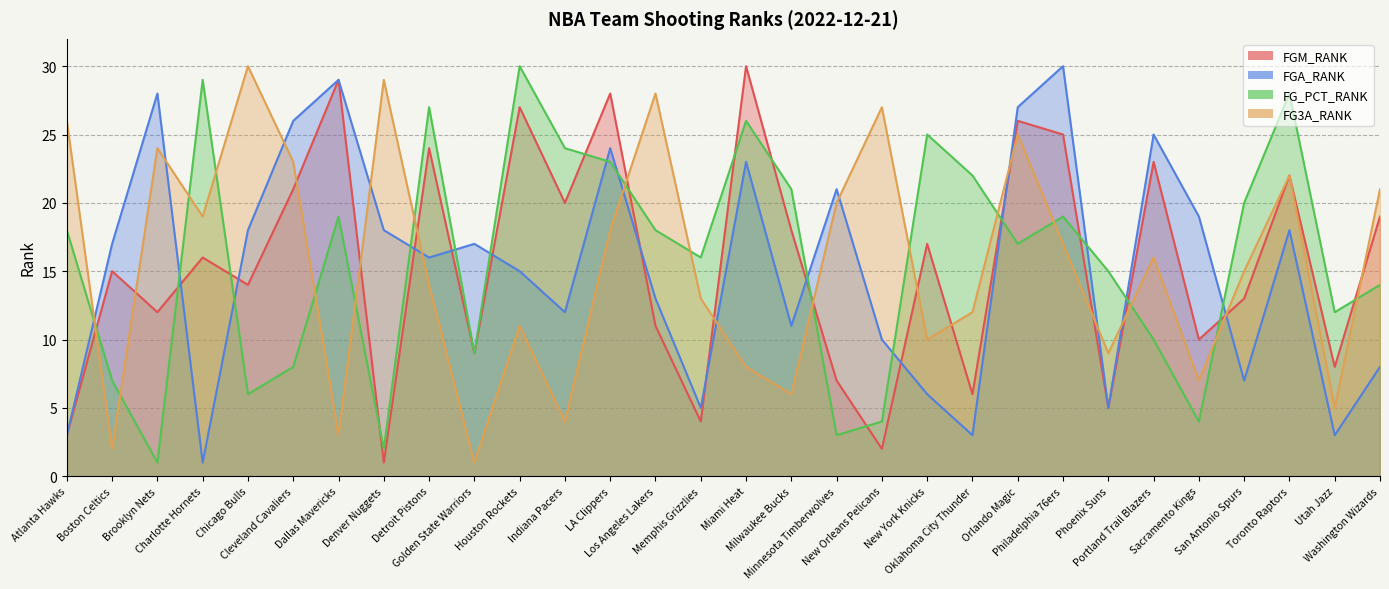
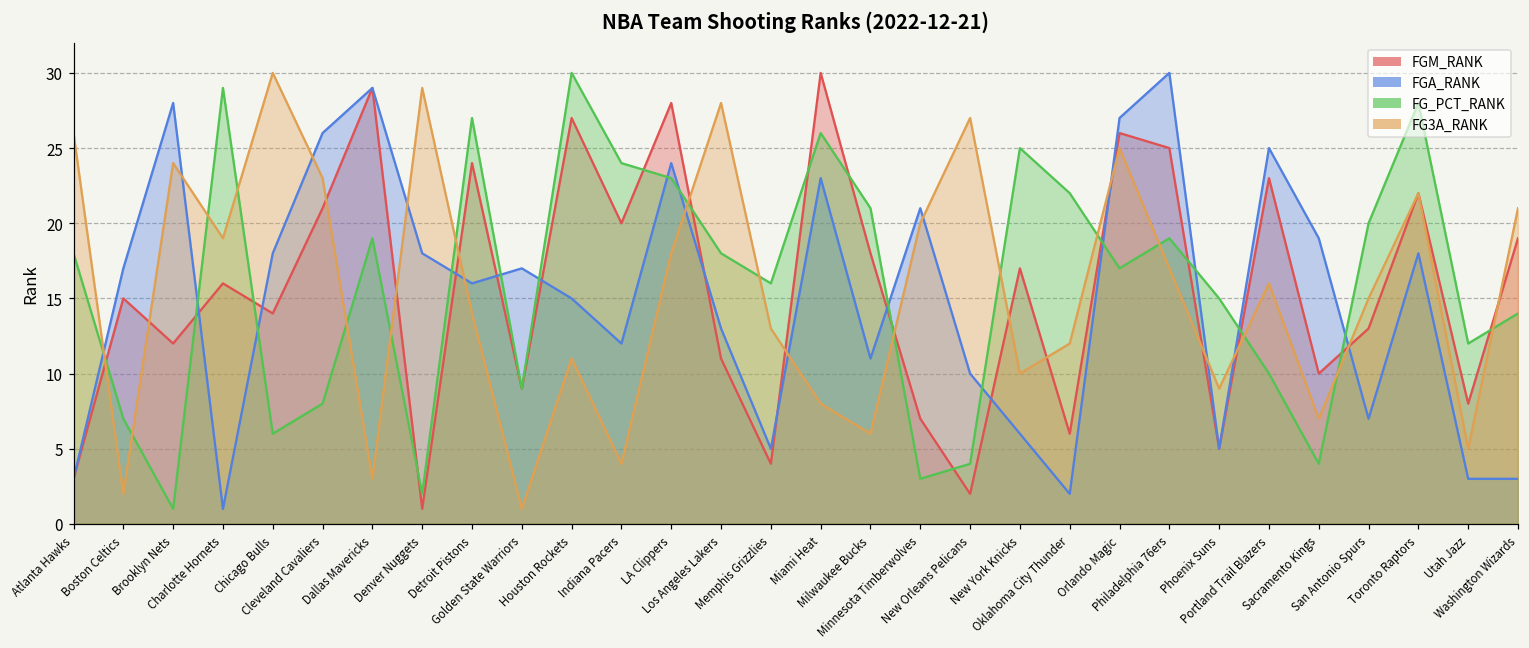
  {
    "FGA_RANK": {
      "Boston Celtics": 17,
      "Brooklyn Nets": 28,
      "Charlotte Hornets": 1,
      "Chicago Bulls": 18,
      "Cleveland Cavaliers": 26,
      "Denver Nuggets": 18,
      "Detroit Pistons": 16,
      "Golden State Warriors": 17,
      "Houston Rockets": 15,
      "Indiana Pacers": 12,
      "LA Clippers": 24,
      "Los Angeles Lakers": 13,
      "Memphis Grizzlies": 5,
      "Miami Heat": 23,
      "Milwaukee Bucks": 11,
      "Minnesota Timberwolves": 21,
      "New Orleans Pelicans": 10,
      "New York Knicks": 6,
-     "Oklahoma City Thunder": 3,
+     "Oklahoma City Thunder": 2,
      "Orlando Magic": 27,
      "Philadelphia 76ers": 30,
      "Portland Trail Blazers": 25,
      "Sacramento Kings": 19,
      "San Antonio Spurs": 7,
      "Toronto Raptors": 18,
      "Utah Jazz": 3,
-     "Washington Wizards": 8
+     "Washington Wizards": 3
    },
    "FG_PCT_RANK": {
      "Atlanta Hawks": 18,
      "Boston Celtics": 7,
      "Brooklyn Nets": 1,
      "Charlotte Hornets": 29,
      "Chicago Bulls": 6,
      "Cleveland Cavaliers": 8,
      "Dallas Mavericks": 19,
      "Denver Nuggets": 2,
      "Detroit Pistons": 27,
      "Houston Rockets": 30,
      "Indiana Pacers": 24,
      "LA Clippers": 23,
      "Los Angeles Lakers": 18,
      "Memphis Grizzlies": 16,
      "Miami Heat": 26,
      "Milwaukee Bucks": 21,
      "Minnesota Timberwolves": 3,
      "New Orleans Pelicans": 4,
      "New York Knicks": 25,
      "Oklahoma City Thunder": 22,
      "Orlando Magic": 17,
      "Philadelphia 76ers": 19,
      "Phoenix Suns": 15,
      "Portland Trail Blazers": 10,
      "Sacramento Kings": 4,
      "San Antonio Spurs": 20,
      "Utah Jazz": 12,
      "Washington Wizards": 14
    }
  }
